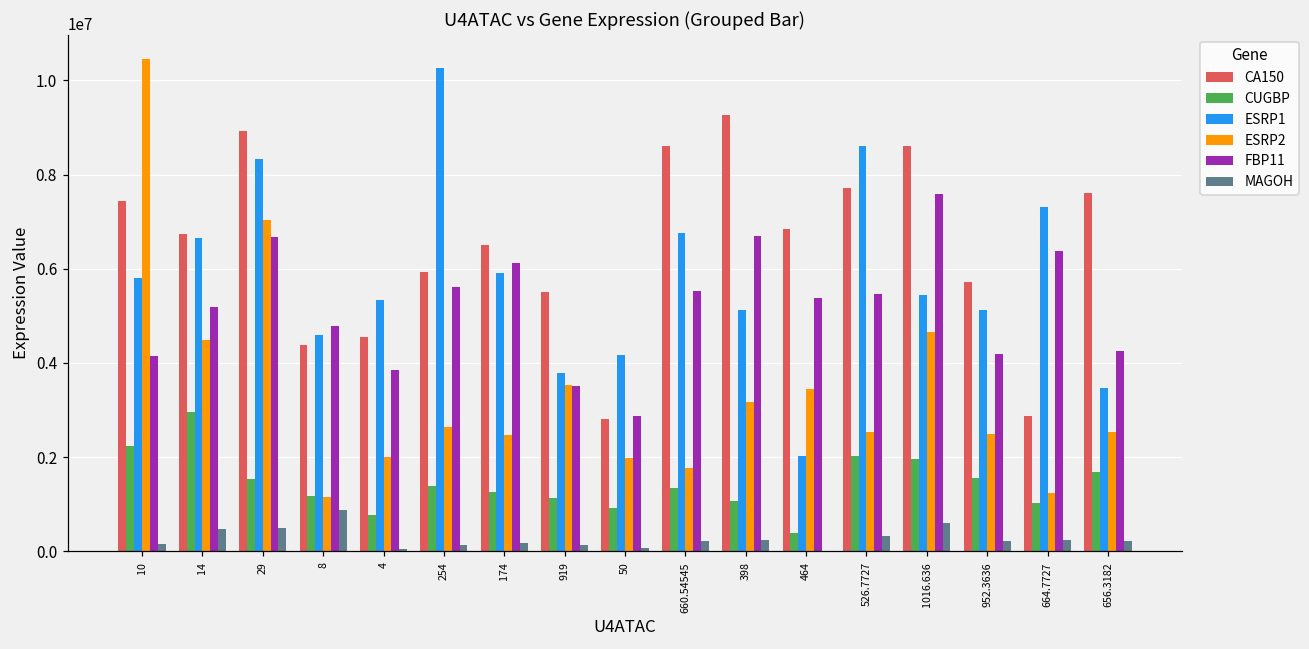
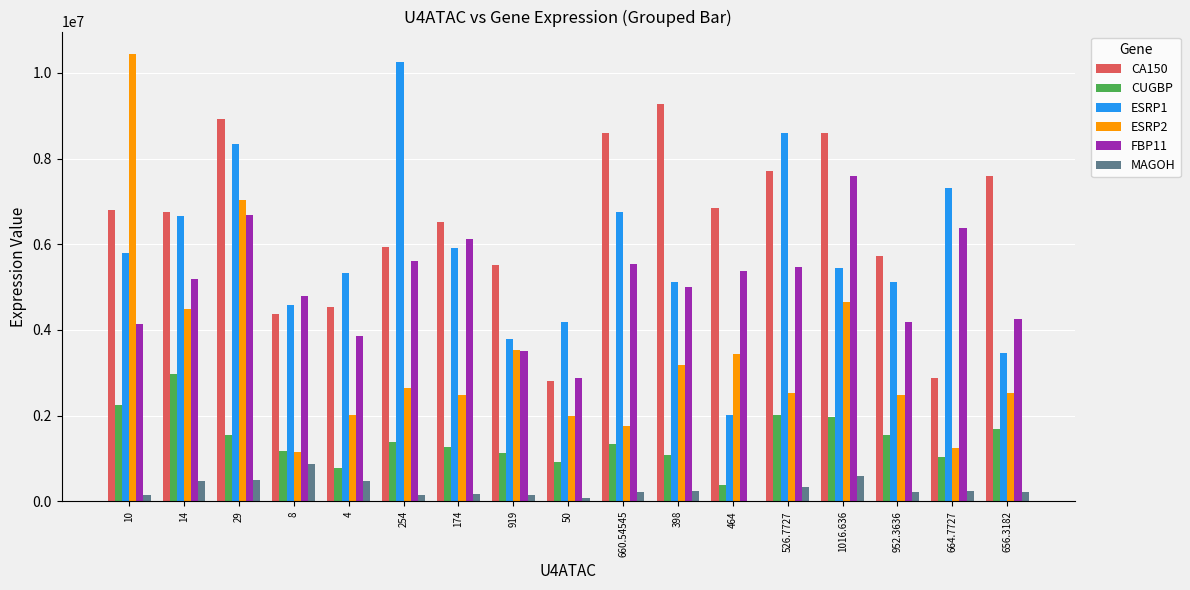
  {
    "CA150": {
-     "10": 7400000,
+     "10": 6800000,
      "14": 6700000,
      "29": 8900000,
      "8": 4400000,
      "4": 4500000,
      "254": 5900000,
      "174": 6500000,
      "919": 5500000,
      "50": 2800000,
      "660.54545": 8600000,
      "398": 9300000,
      "464": 6800000,
      "526.7727": 7700000,
      "1016.636": 8600000,
      "952.3636": 5700000,
      "664.7727": 2900000,
      "656.3182": 7600000
    },
    "CUGBP": {
      "10": 2200000,
      "14": 3000000,
      "29": 1500000,
      "8": 1200000,
      "4": 800000,
      "254": 1400000,
      "174": 1300000,
      "919": 1100000,
      "50": 900000,
      "660.54545": 1300000,
      "398": 1100000,
      "464": 400000,
      "526.7727": 2000000,
      "1016.636": 2000000,
      "952.3636": 1600000,
      "664.7727": 1000000,
      "656.3182": 1700000
    },
    "ESRP1": {
      "10": 5800000,
      "14": 6700000,
      "29": 8300000,
      "8": 4600000,
      "4": 5300000,
      "254": 10300000,
      "174": 5900000,
      "919": 3800000,
      "50": 4200000,
      "660.54545": 6800000,
      "398": 5100000,
      "464": 2000000,
      "526.7727": 8600000,
      "1016.636": 5400000,
      "952.3636": 5100000,
      "664.7727": 7300000,
      "656.3182": 3500000
    },
    "ESRP2": {
      "10": 10400000,
      "14": 4500000,
      "29": 7000000,
      "8": 1200000,
      "4": 2000000,
      "254": 2600000,
      "174": 2500000,
      "919": 3500000,
      "50": 2000000,
      "660.54545": 1800000,
      "398": 3200000,
      "464": 3400000,
      "526.7727": 2500000,
      "1016.636": 4600000,
      "952.3636": 2500000,
      "664.7727": 1300000,
      "656.3182": 2500000
    },
    "FBP11": {
      "10": 4100000,
      "14": 5200000,
      "29": 6700000,
      "8": 4800000,
      "4": 3900000,
      "254": 5600000,
      "174": 6100000,
      "919": 3500000,
      "50": 2900000,
      "660.54545": 5500000,
-     "398": 6700000,
+     "398": 5000000,
      "464": 5400000,
      "526.7727": 5500000,
      "1016.636": 7600000,
      "952.3636": 4200000,
      "664.7727": 6400000,
      "656.3182": 4300000
    },
    "MAGOH": {
      "10": 200000,
      "14": 500000,
      "29": 500000,
      "8": 900000,
-     "4": 100000,
+     "4": 500000,
      "254": 100000,
      "174": 200000,
      "919": 100000,
      "50": 100000,
      "660.54545": 200000,
      "398": 200000,
      "526.7727": 300000,
      "1016.636": 600000,
      "952.3636": 200000,
      "664.7727": 200000,
      "656.3182": 200000
    }
  }
